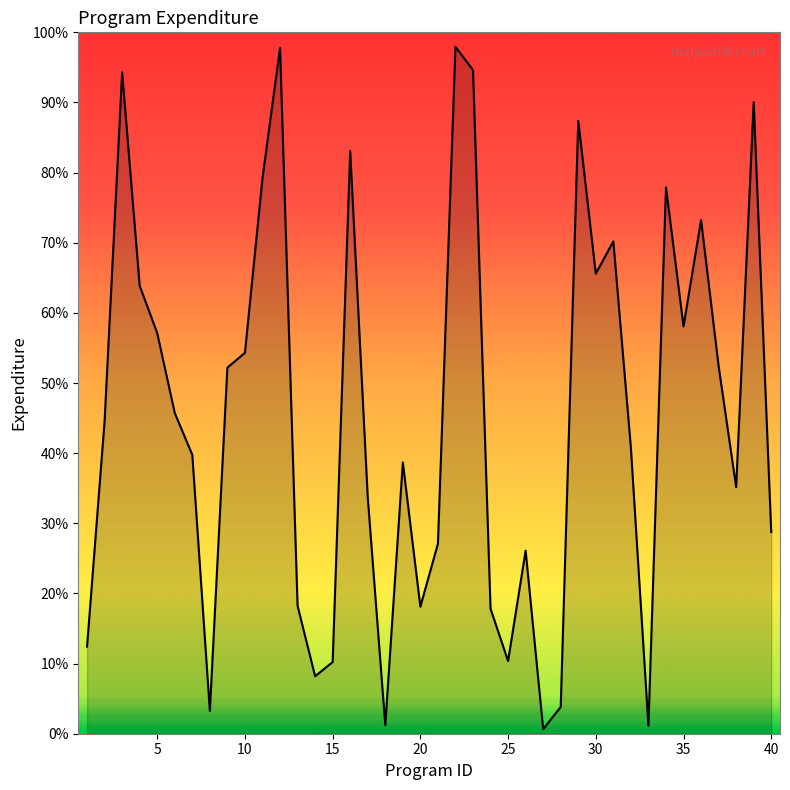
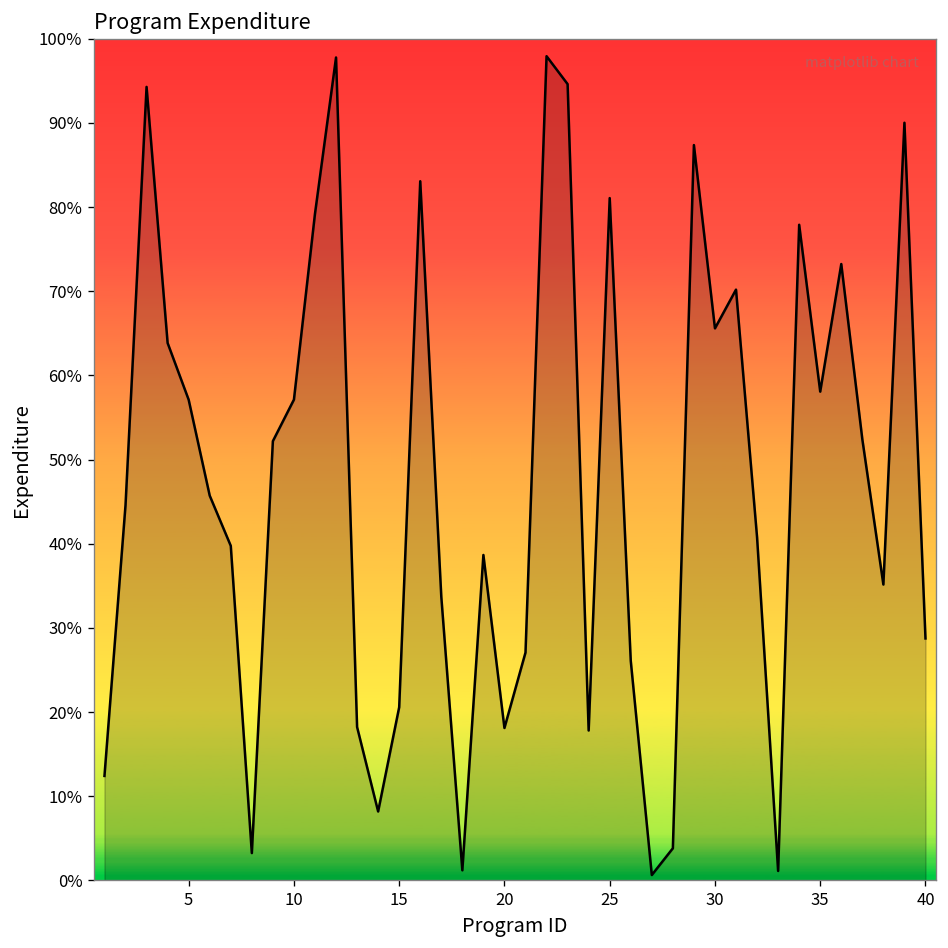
  {
    "5": "57%",
-   "10": "54%",
-   "15": "10%",
+   "10": "57%",
+   "15": "21%",
    "20": "18%",
-   "25": "10%",
+   "25": "81%",
    "30": "66%",
    "35": "58%",
    "40": "29%"
  }
